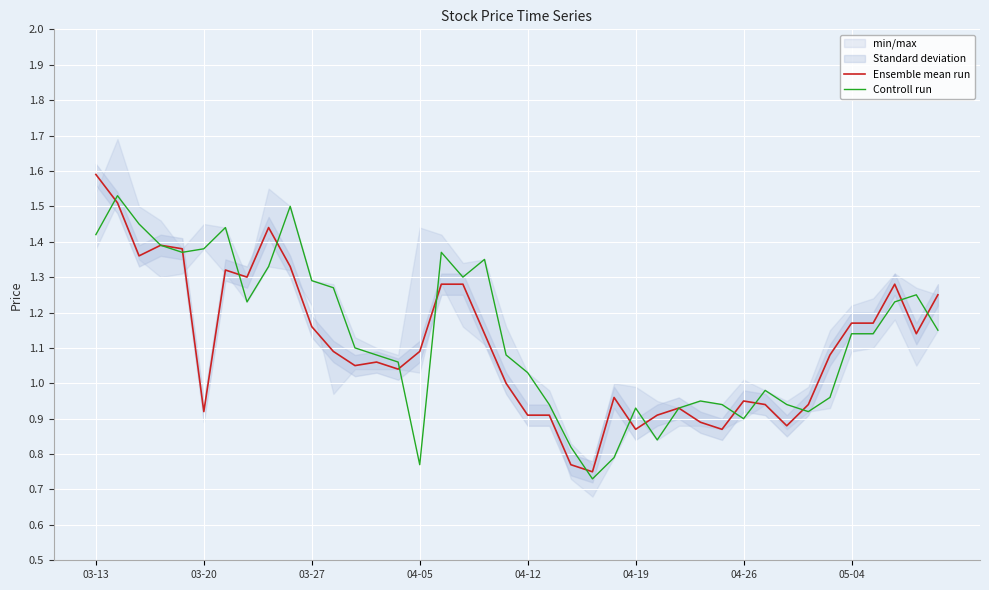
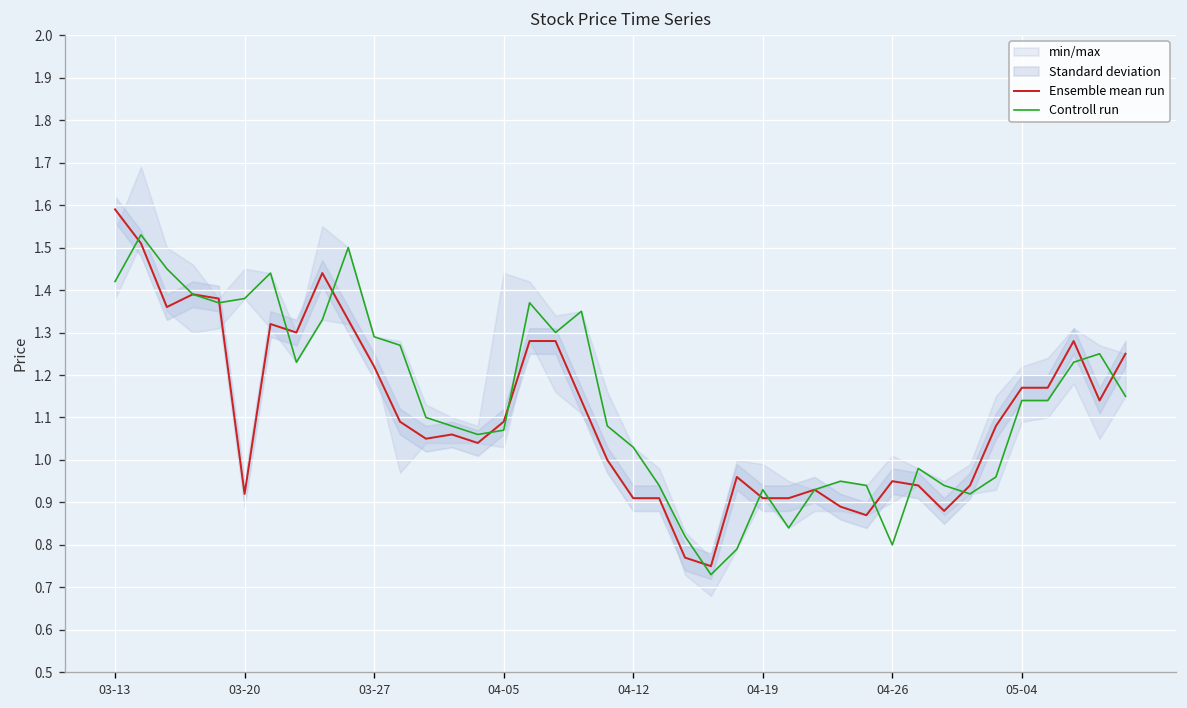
  {
    "Ensemble mean run": {
      "03-13": 1.59,
      "03-20": 0.92,
-     "03-27": 1.16,
+     "03-27": 1.22,
      "04-05": 1.09,
      "04-12": 0.91,
-     "04-19": 0.87,
+     "04-19": 0.91,
      "04-26": 0.95,
      "05-04": 1.17
    },
    "Controll run": {
      "03-13": 1.42,
      "03-20": 1.38,
-     "04-05": 0.77,
+     "04-05": 1.07,
      "04-19": 0.93,
-     "04-26": 0.9,
+     "04-26": 0.8,
      "05-04": 1.14
    }
  }
